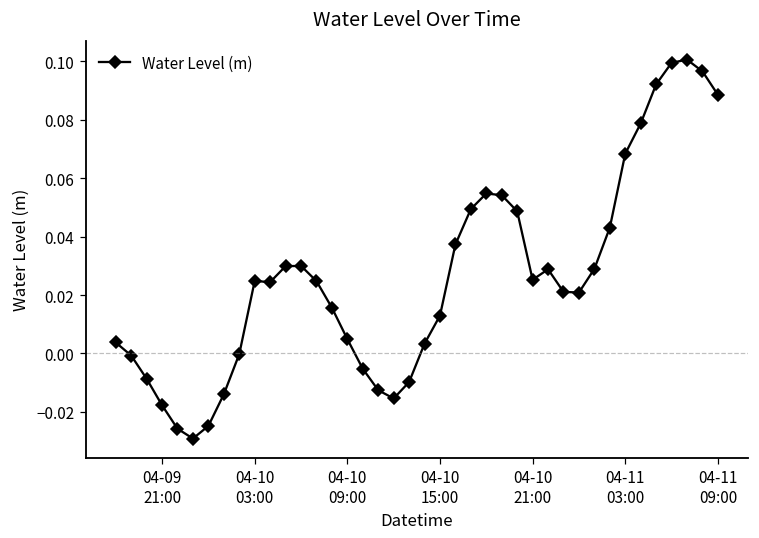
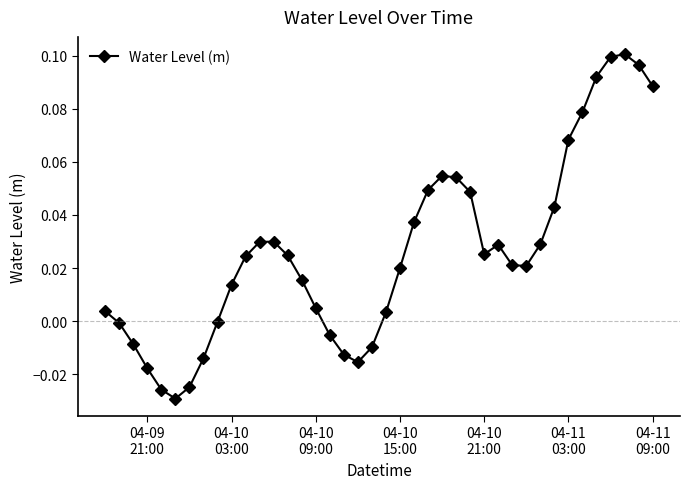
  {
    "04-09 21:00": -0.018,
-   "04-10 03:00": 0.025,
+   "04-10 03:00": 0.014,
    "04-10 09:00": 0.005,
-   "04-10 15:00": 0.013,
+   "04-10 15:00": 0.020,
    "04-10 21:00": 0.025,
    "04-11 03:00": 0.068,
    "04-11 09:00": 0.089
  }
